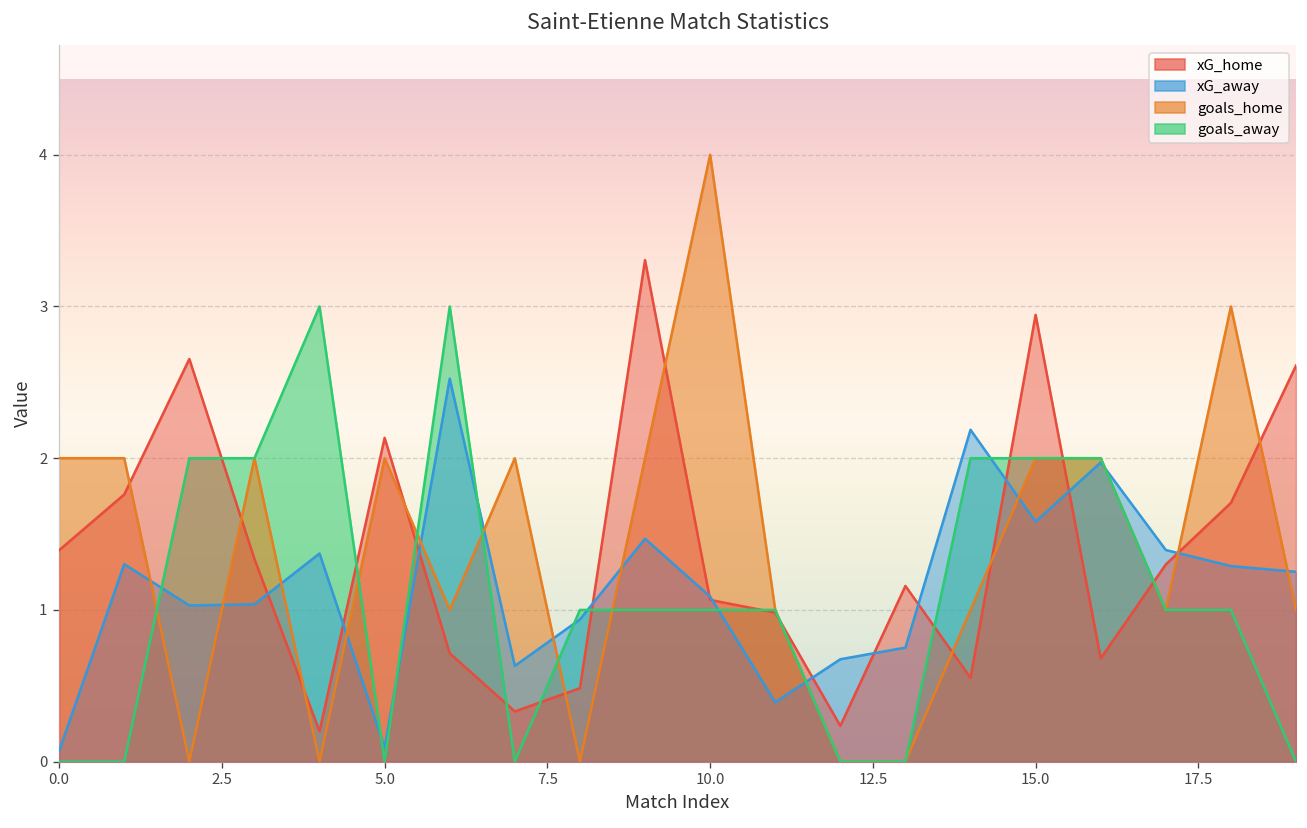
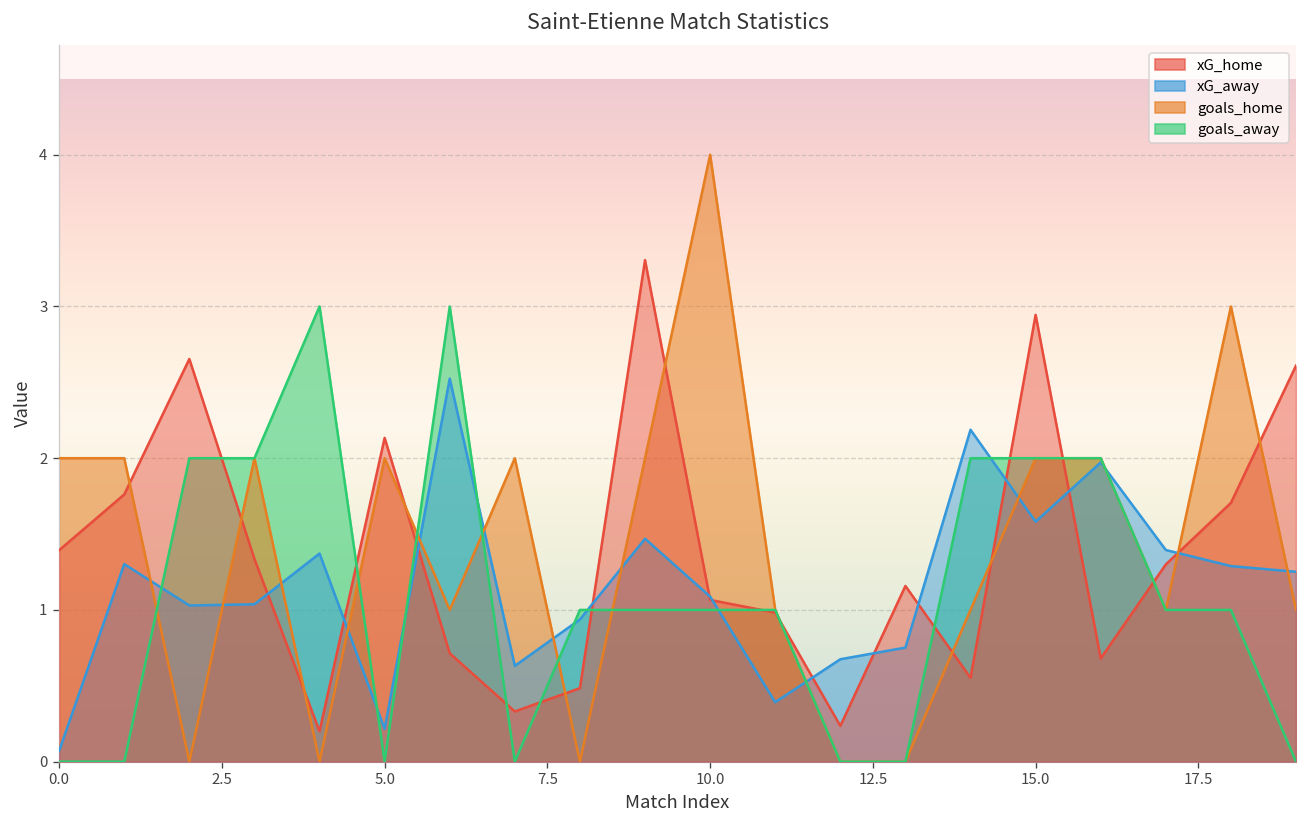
  {
    "goals_away": {
      "0.0": 0.00,
      "5.0": 0.00,
      "10.0": 1.00
    },
    "xG_away": {
      "0.0": 0.07,
-     "5.0": 0.09,
+     "5.0": 0.22,
      "10.0": 1.09,
      "15.0": 1.58
    }
  }
